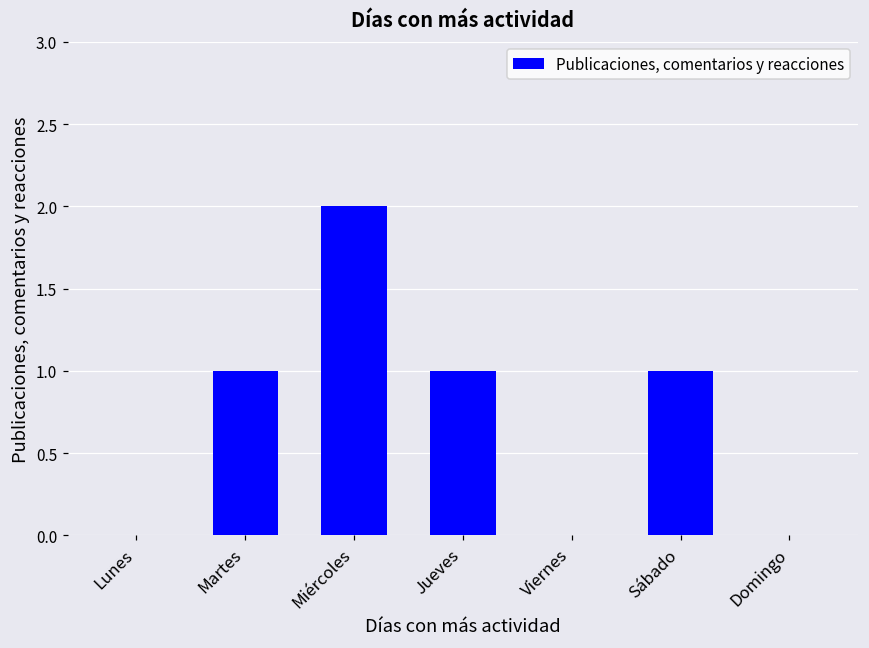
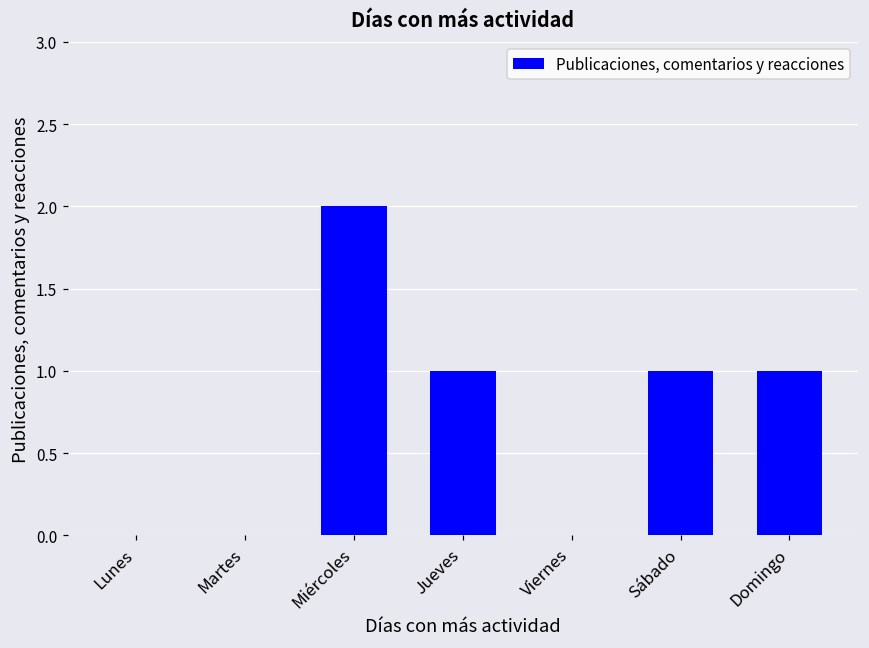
  {
    "Lunes": 0,
-   "Martes": 1,
+   "Martes": 0,
    "Miércoles": 2,
    "Jueves": 1,
    "Viernes": 0,
    "Sábado": 1,
-   "Domingo": 0
+   "Domingo": 1
  }
